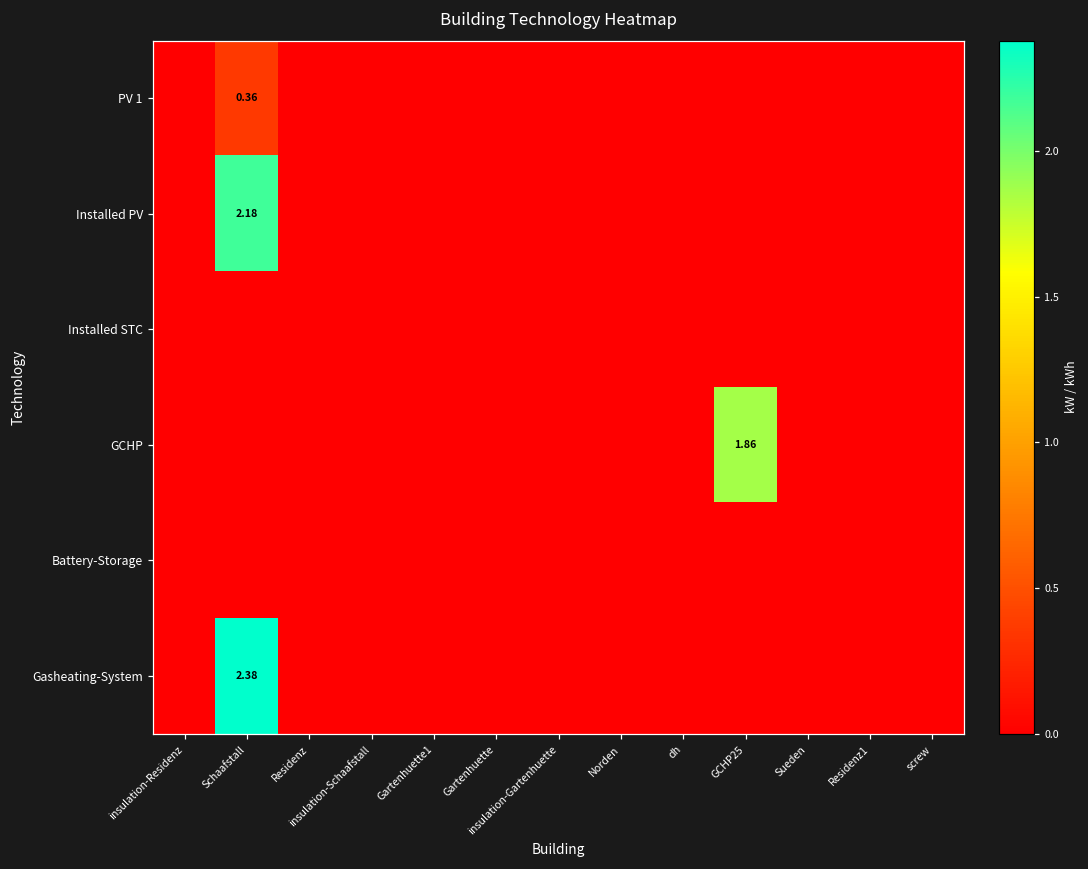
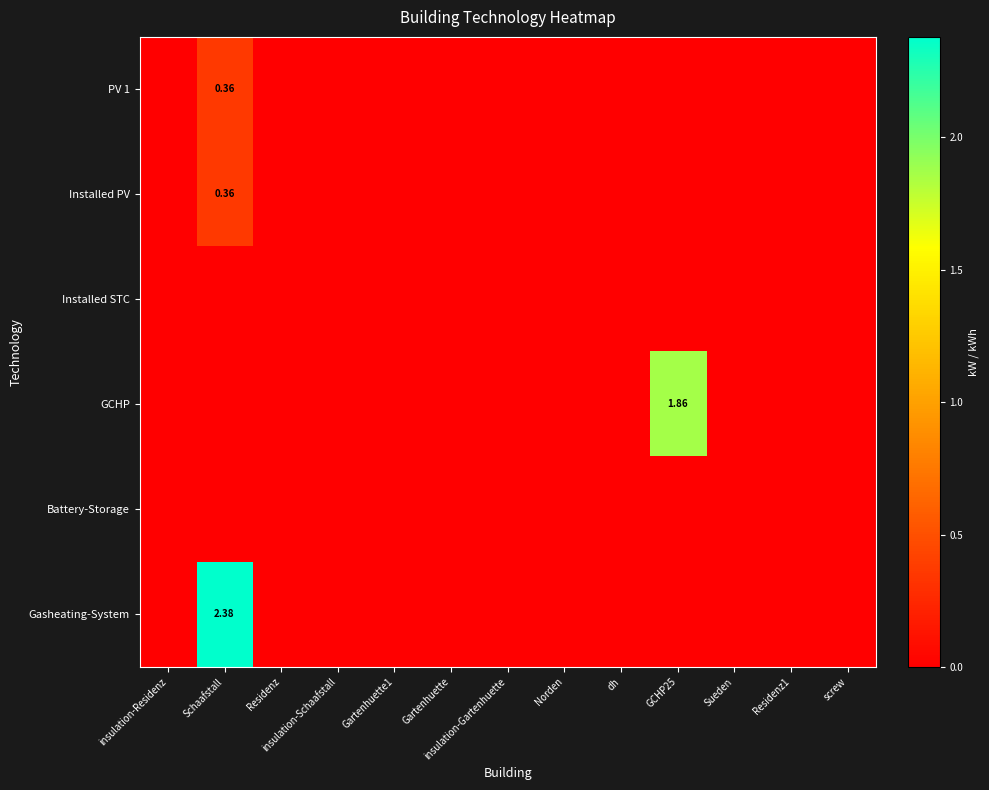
  {
    "PV 1": {
      "Schaafstall": 0.36
    },
    "Installed PV": {
-     "Schaafstall": 2.18
+     "Schaafstall": 0.36
    },
    "GCHP": {
      "GCHP25": 1.86
    },
    "Gasheating-System": {
      "Schaafstall": 2.38
    }
  }
